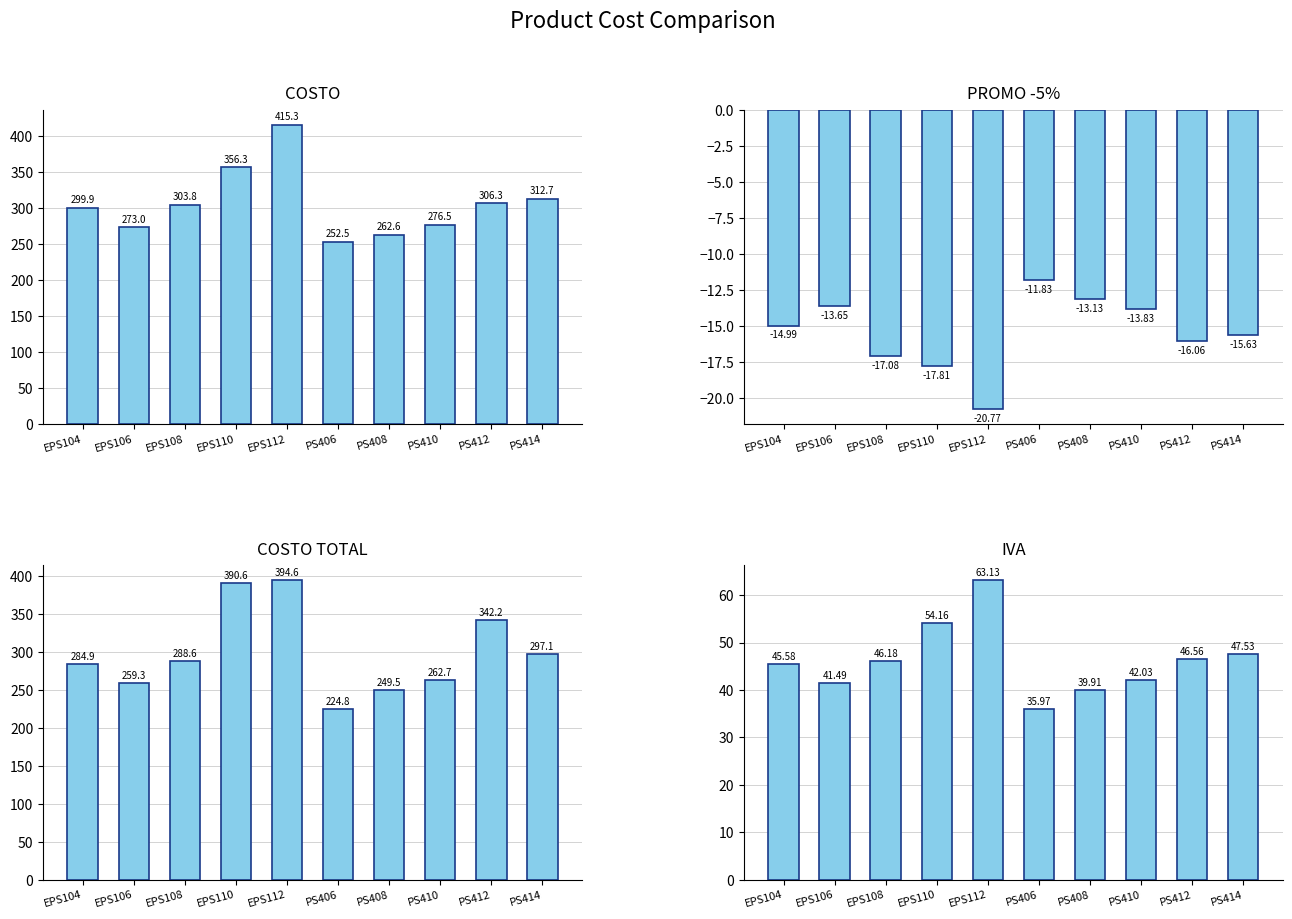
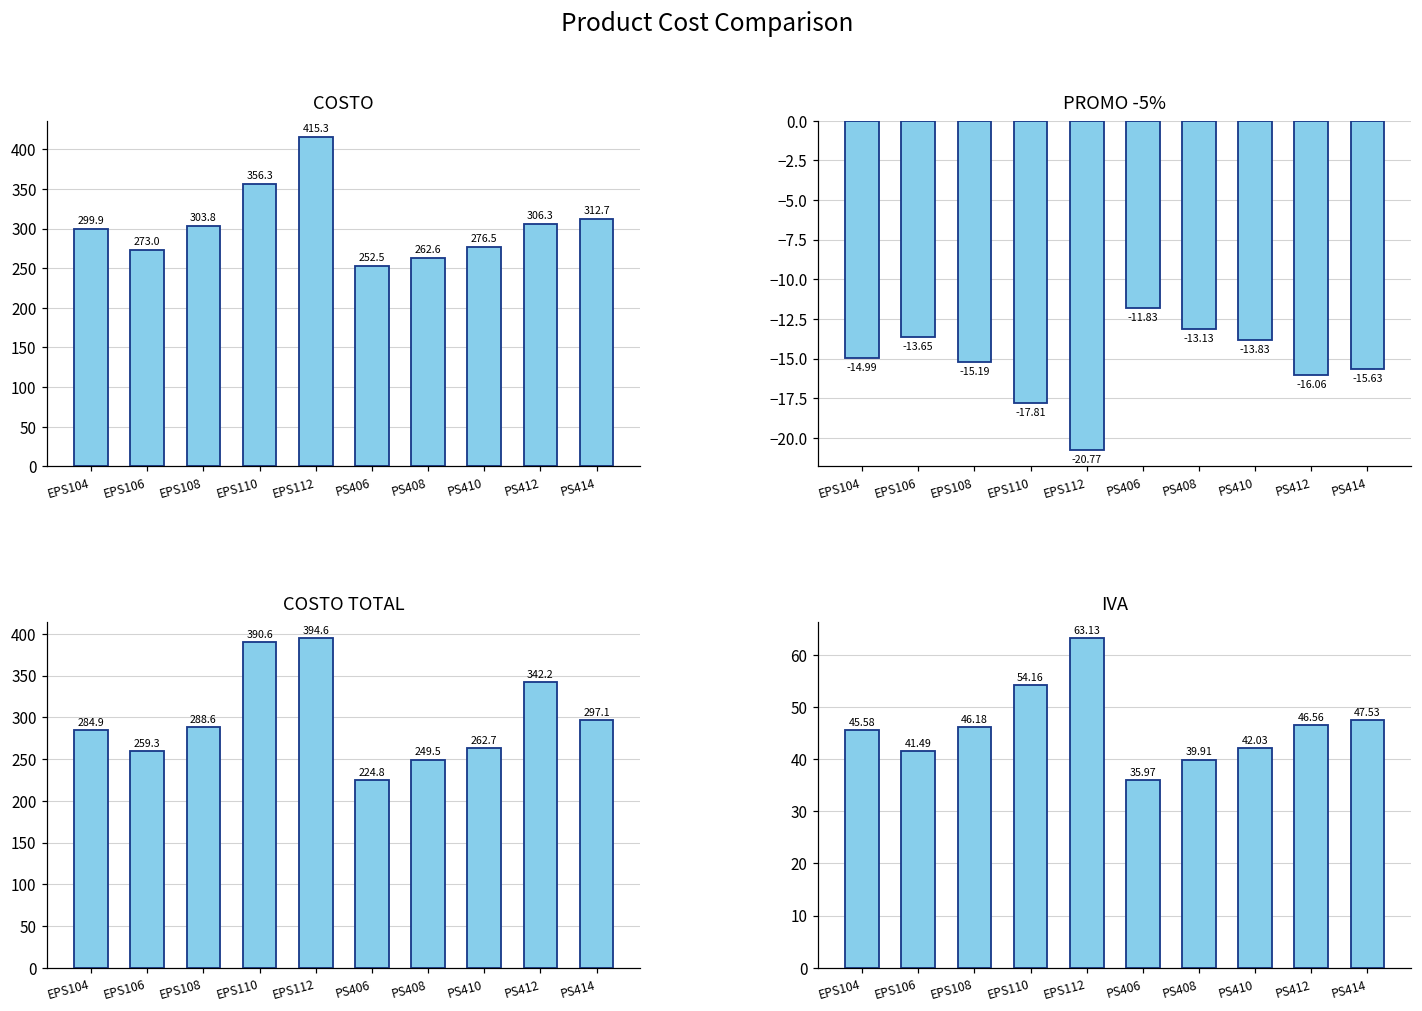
  {
    "COSTO": {
      "EPS104": 299.9,
      "EPS106": 273.0,
      "EPS108": 303.8,
      "EPS110": 356.3,
      "EPS112": 415.3,
      "PS406": 252.5,
      "PS408": 262.6,
      "PS410": 276.5,
      "PS412": 306.3,
      "PS414": 312.7
    },
    "PROMO -5%": {
      "EPS104": -14.99,
      "EPS106": -13.65,
-     "EPS108": -17.08,
+     "EPS108": -15.19,
      "EPS110": -17.81,
      "EPS112": -20.77,
      "PS406": -11.83,
      "PS408": -13.13,
      "PS410": -13.83,
      "PS412": -16.06,
      "PS414": -15.63
    },
    "COSTO TOTAL": {
      "EPS104": 284.9,
      "EPS106": 259.3,
      "EPS108": 288.6,
      "EPS110": 390.6,
      "EPS112": 394.6,
      "PS406": 224.8,
      "PS408": 249.5,
      "PS410": 262.7,
      "PS412": 342.2,
      "PS414": 297.1
    },
    "IVA": {
      "EPS104": 45.58,
      "EPS106": 41.49,
      "EPS108": 46.18,
      "EPS110": 54.16,
      "EPS112": 63.13,
      "PS406": 35.97,
      "PS408": 39.91,
      "PS410": 42.03,
      "PS412": 46.56,
      "PS414": 47.53
    }
  }
